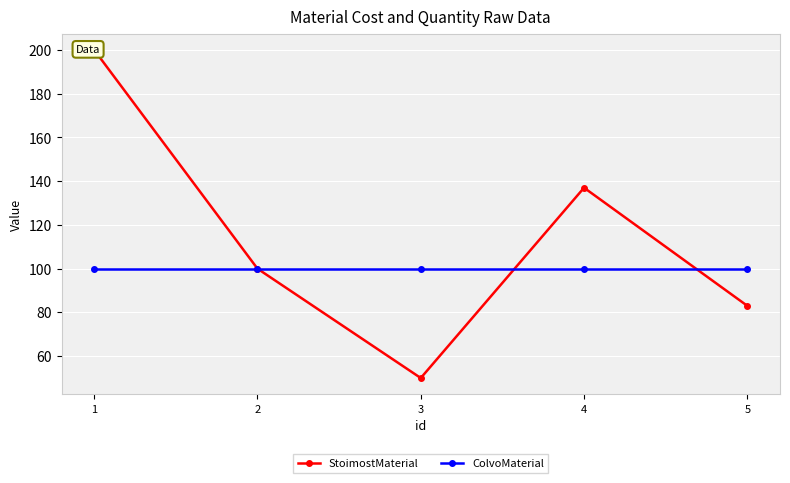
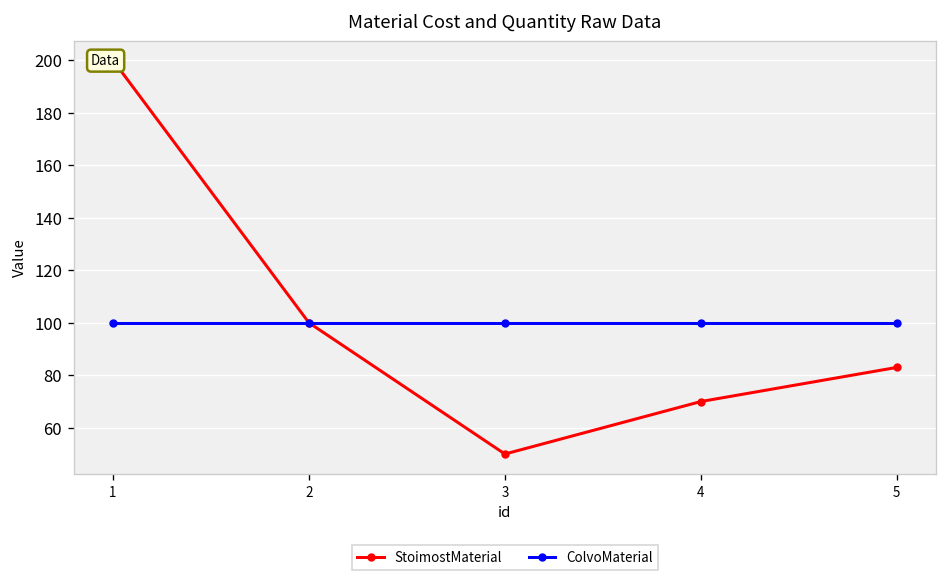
  {
    "StoimostMaterial": {
      "3": 50,
-     "4": 137,
+     "4": 70,
      "5": 83
    },
    "ColvoMaterial": {
      "1": 100,
      "3": 100,
      "4": 100,
      "5": 100
    }
  }
